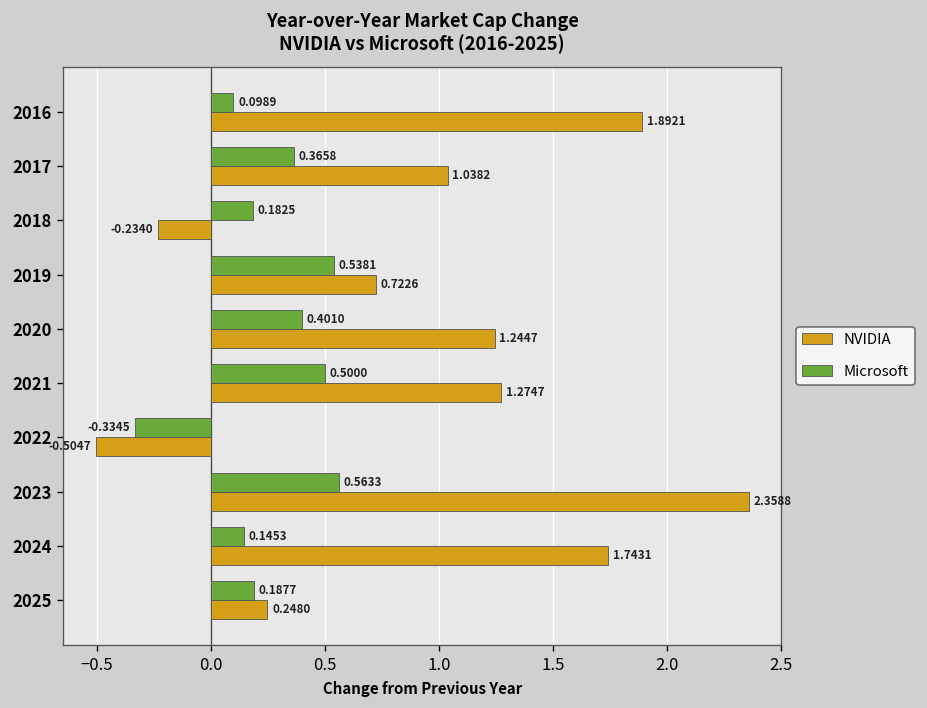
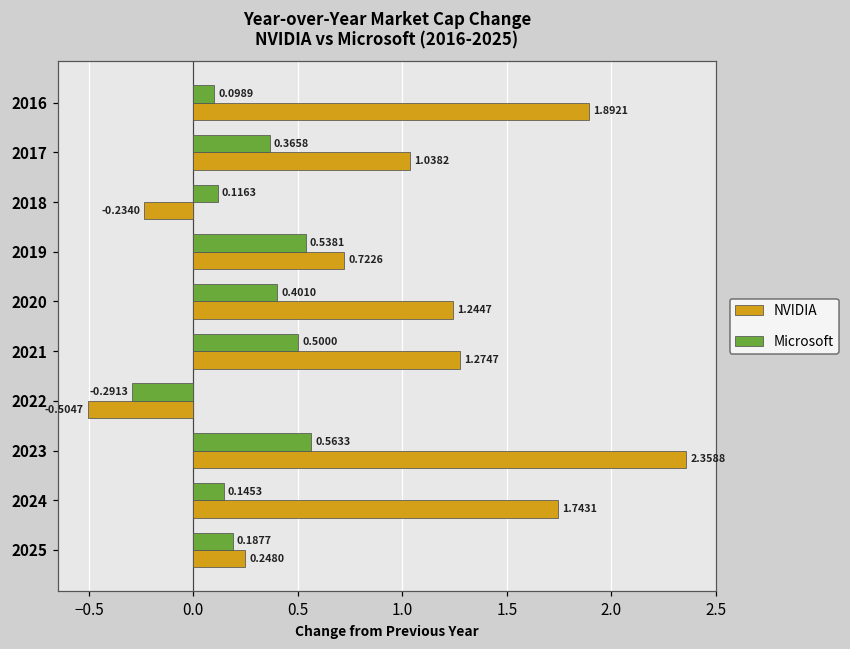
  {
    "NVIDIA": {
      "2016": 1.8921,
      "2017": 1.0382,
      "2018": -0.2340,
      "2019": 0.7226,
      "2020": 1.2447,
      "2021": 1.2747,
      "2022": -0.5047,
      "2023": 2.3588,
      "2024": 1.7431,
      "2025": 0.2480
    },
    "Microsoft": {
      "2016": 0.0989,
      "2017": 0.3658,
-     "2018": 0.1825,
+     "2018": 0.1163,
      "2019": 0.5381,
      "2020": 0.4010,
      "2021": 0.5000,
-     "2022": -0.3345,
+     "2022": -0.2913,
      "2023": 0.5633,
      "2024": 0.1453,
      "2025": 0.1877
    }
  }
